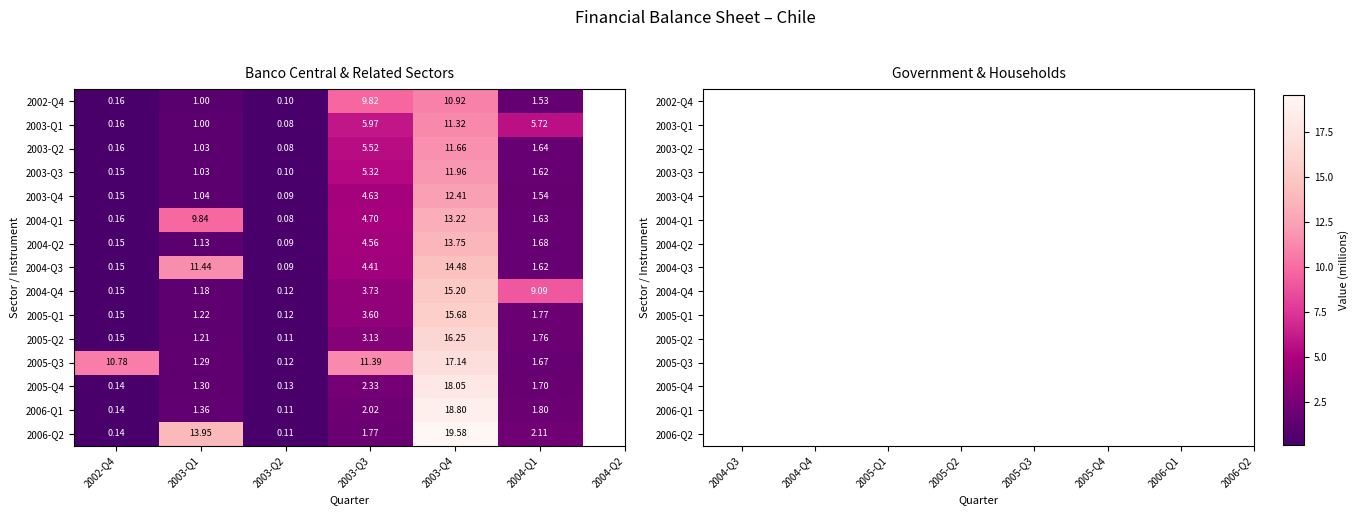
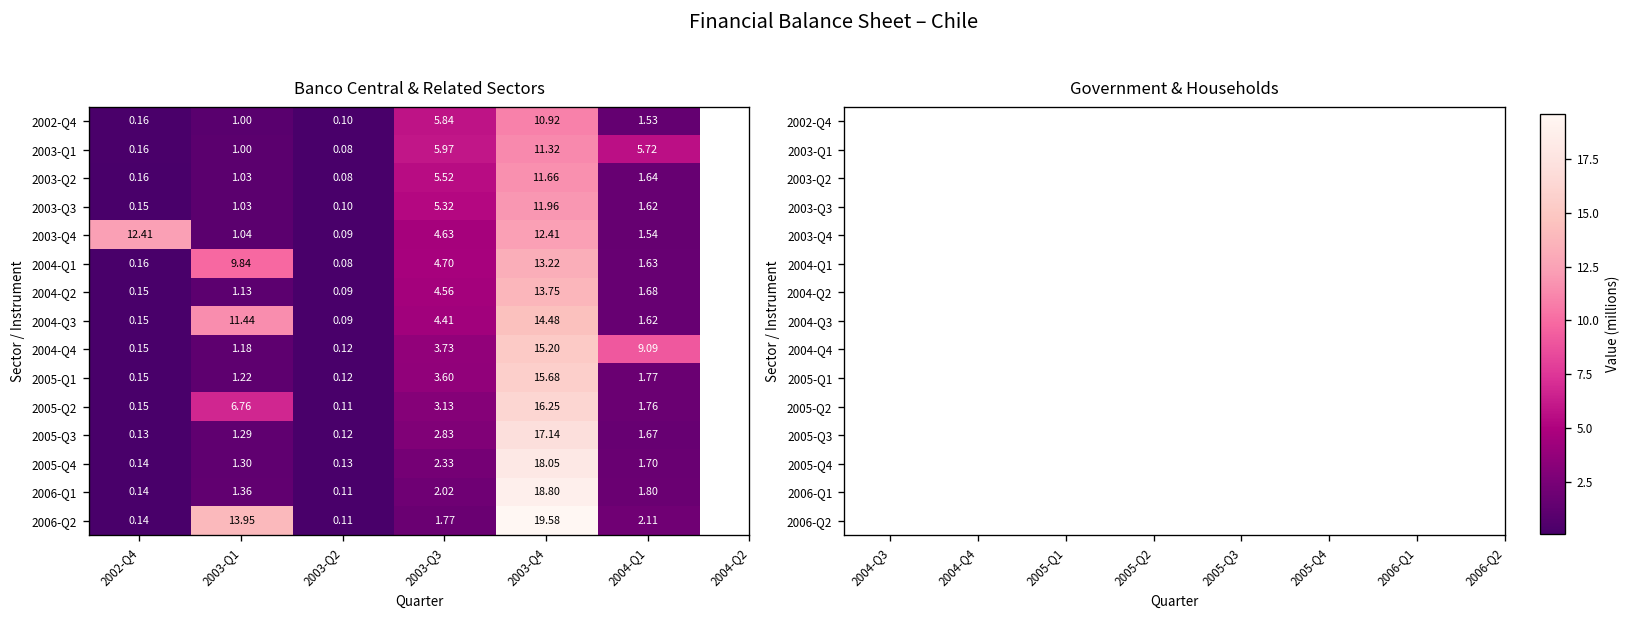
  {
    "2002-Q4": {
      "2002-Q4": 0.16,
      "2003-Q1": 1.00,
      "2003-Q2": 0.10,
-     "2003-Q3": 9.82,
+     "2003-Q3": 5.84,
      "2003-Q4": 10.92,
      "2004-Q1": 1.53
    },
    "2003-Q1": {
      "2002-Q4": 0.16,
      "2003-Q1": 1.00,
      "2003-Q2": 0.08,
      "2003-Q3": 5.97,
      "2003-Q4": 11.32,
      "2004-Q1": 5.72
    },
    "2003-Q2": {
      "2002-Q4": 0.16,
      "2003-Q1": 1.03,
      "2003-Q2": 0.08,
      "2003-Q3": 5.52,
      "2003-Q4": 11.66,
      "2004-Q1": 1.64
    },
    "2003-Q3": {
      "2002-Q4": 0.15,
      "2003-Q1": 1.03,
      "2003-Q2": 0.10,
      "2003-Q3": 5.32,
      "2003-Q4": 11.96,
      "2004-Q1": 1.62
    },
    "2003-Q4": {
-     "2002-Q4": 0.15,
+     "2002-Q4": 12.41,
      "2003-Q1": 1.04,
      "2003-Q2": 0.09,
      "2003-Q3": 4.63,
      "2003-Q4": 12.41,
      "2004-Q1": 1.54
    },
    "2004-Q1": {
      "2002-Q4": 0.16,
      "2003-Q1": 9.84,
      "2003-Q2": 0.08,
      "2003-Q3": 4.70,
      "2003-Q4": 13.22,
      "2004-Q1": 1.63
    },
    "2004-Q2": {
      "2002-Q4": 0.15,
      "2003-Q1": 1.13,
      "2003-Q2": 0.09,
      "2003-Q3": 4.56,
      "2003-Q4": 13.75,
      "2004-Q1": 1.68
    },
    "2004-Q3": {
      "2002-Q4": 0.15,
      "2003-Q1": 11.44,
      "2003-Q2": 0.09,
      "2003-Q3": 4.41,
      "2003-Q4": 14.48,
      "2004-Q1": 1.62
    },
    "2004-Q4": {
      "2002-Q4": 0.15,
      "2003-Q1": 1.18,
      "2003-Q2": 0.12,
      "2003-Q3": 3.73,
      "2003-Q4": 15.20,
      "2004-Q1": 9.09
    },
    "2005-Q1": {
      "2002-Q4": 0.15,
      "2003-Q1": 1.22,
      "2003-Q2": 0.12,
      "2003-Q3": 3.60,
      "2003-Q4": 15.68,
      "2004-Q1": 1.77
    },
    "2005-Q2": {
      "2002-Q4": 0.15,
-     "2003-Q1": 1.21,
+     "2003-Q1": 6.76,
      "2003-Q2": 0.11,
      "2003-Q3": 3.13,
      "2003-Q4": 16.25,
      "2004-Q1": 1.76
    },
    "2005-Q3": {
-     "2002-Q4": 10.78,
+     "2002-Q4": 0.13,
      "2003-Q1": 1.29,
      "2003-Q2": 0.12,
-     "2003-Q3": 11.39,
+     "2003-Q3": 2.83,
      "2003-Q4": 17.14,
      "2004-Q1": 1.67
    },
    "2005-Q4": {
      "2002-Q4": 0.14,
      "2003-Q1": 1.30,
      "2003-Q2": 0.13,
      "2003-Q3": 2.33,
      "2003-Q4": 18.05,
      "2004-Q1": 1.70
    },
    "2006-Q1": {
      "2002-Q4": 0.14,
      "2003-Q1": 1.36,
      "2003-Q2": 0.11,
      "2003-Q3": 2.02,
      "2003-Q4": 18.80,
      "2004-Q1": 1.80
    },
    "2006-Q2": {
      "2002-Q4": 0.14,
      "2003-Q1": 13.95,
      "2003-Q2": 0.11,
      "2003-Q3": 1.77,
      "2003-Q4": 19.58,
      "2004-Q1": 2.11
    }
  }
